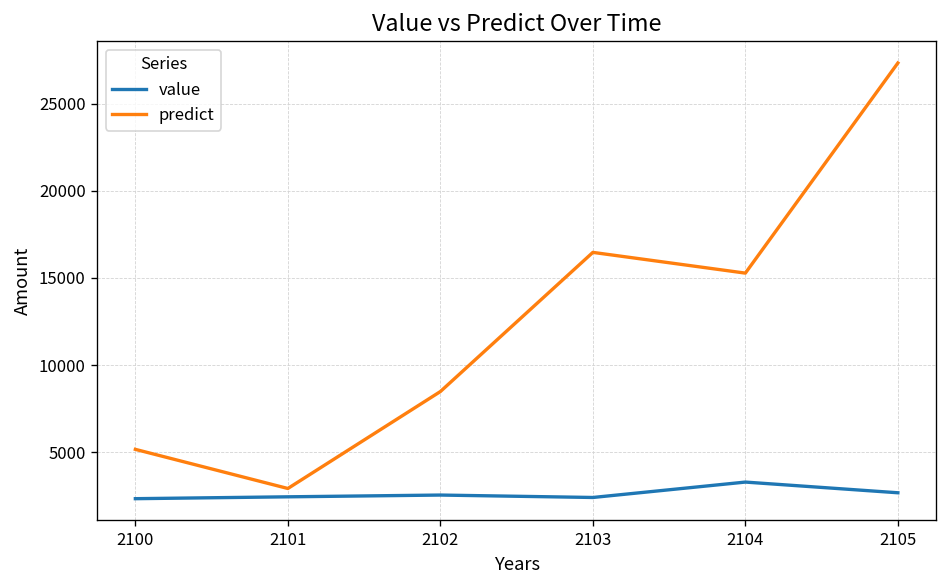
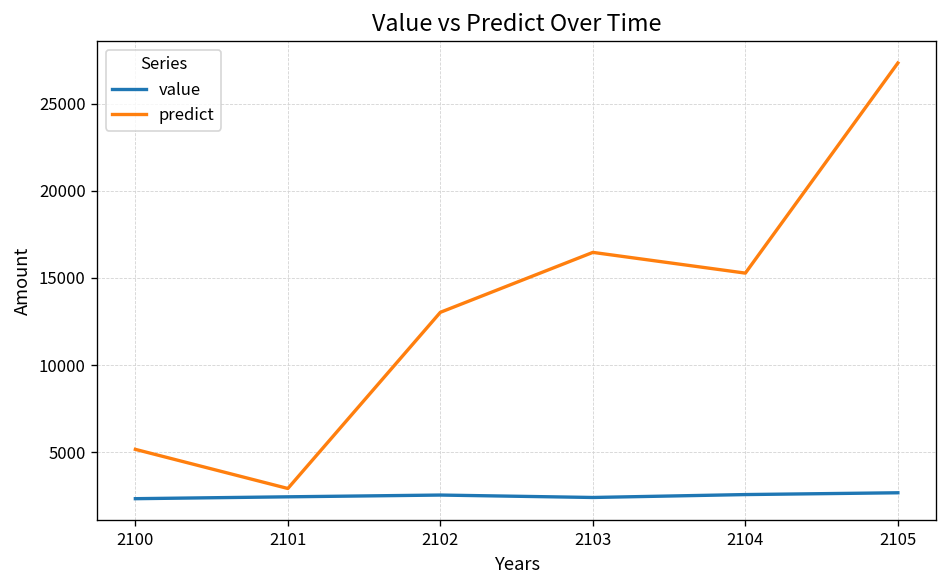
  {
    "value": {
      "2100": 2300,
      "2101": 2400,
      "2102": 2500,
      "2103": 2400,
-     "2104": 3300,
+     "2104": 2600,
      "2105": 2700
    },
    "predict": {
      "2100": 5200,
      "2101": 2900,
-     "2102": 8500,
+     "2102": 13000,
      "2103": 16500,
      "2104": 15300,
      "2105": 27300
    }
  }
